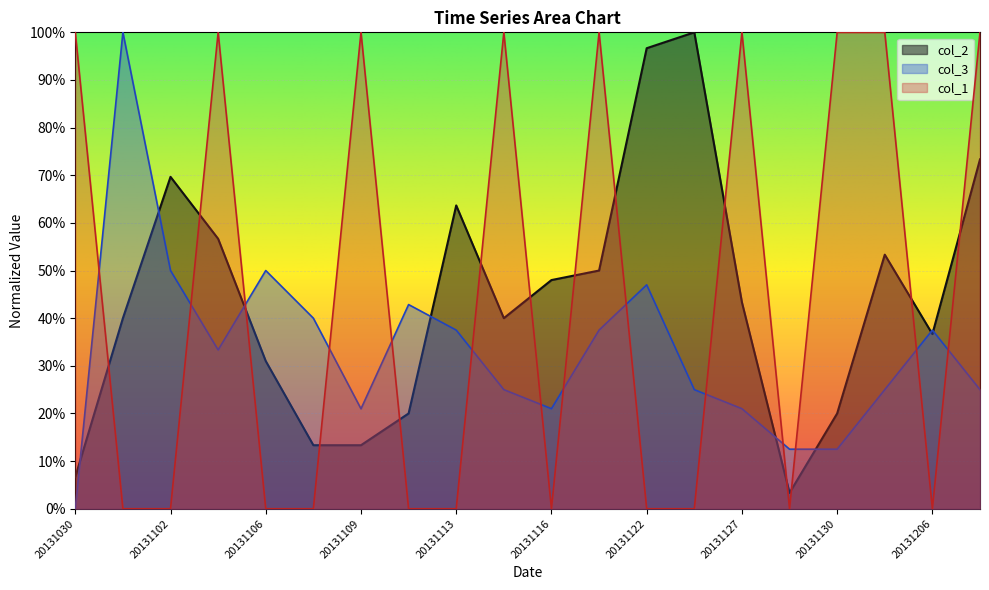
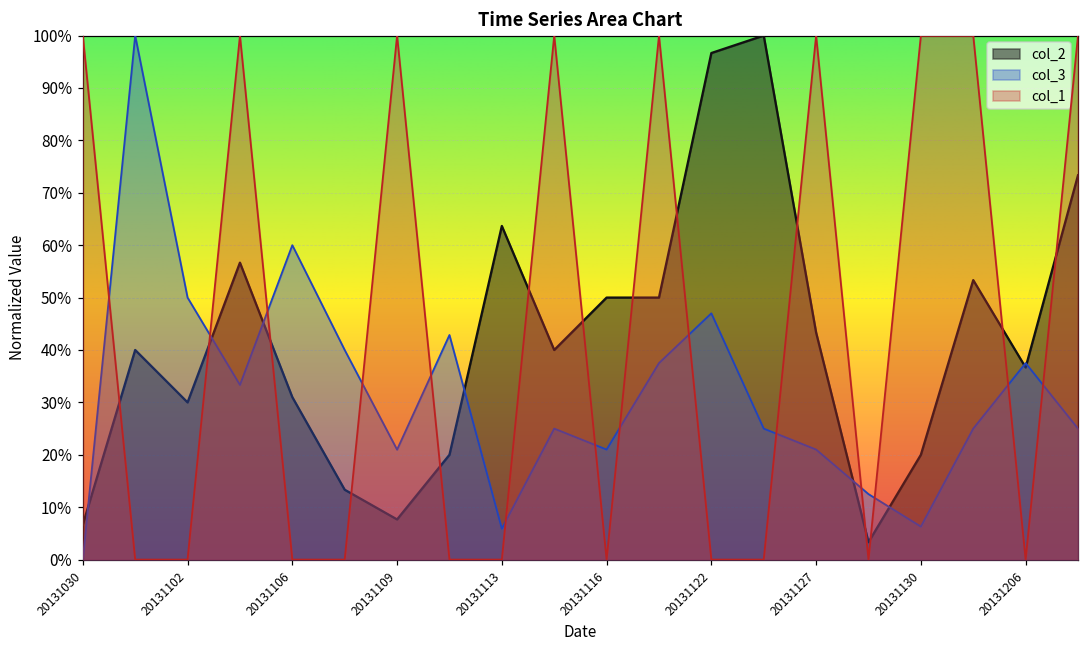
  {
    "col_2": {
      "20131030": "7%",
-     "20131102": "70%",
+     "20131102": "30%",
      "20131106": "31%",
-     "20131109": "13%",
+     "20131109": "8%",
      "20131113": "64%",
-     "20131116": "48%",
+     "20131116": "50%",
      "20131122": "97%",
      "20131127": "43%",
      "20131130": "20%",
      "20131206": "37%"
    },
    "col_3": {
      "20131030": "0%",
      "20131102": "50%",
-     "20131106": "50%",
+     "20131106": "60%",
      "20131109": "21%",
-     "20131113": "38%",
+     "20131113": "6%",
      "20131116": "21%",
      "20131122": "47%",
      "20131127": "21%",
-     "20131130": "13%",
+     "20131130": "6%",
      "20131206": "38%"
    },
    "col_1": {
      "20131030": "100%",
      "20131102": "0%",
      "20131106": "0%",
      "20131109": "100%",
      "20131113": "0%",
      "20131116": "0%",
      "20131122": "0%",
      "20131127": "100%",
      "20131130": "100%",
      "20131206": "0%"
    }
  }
